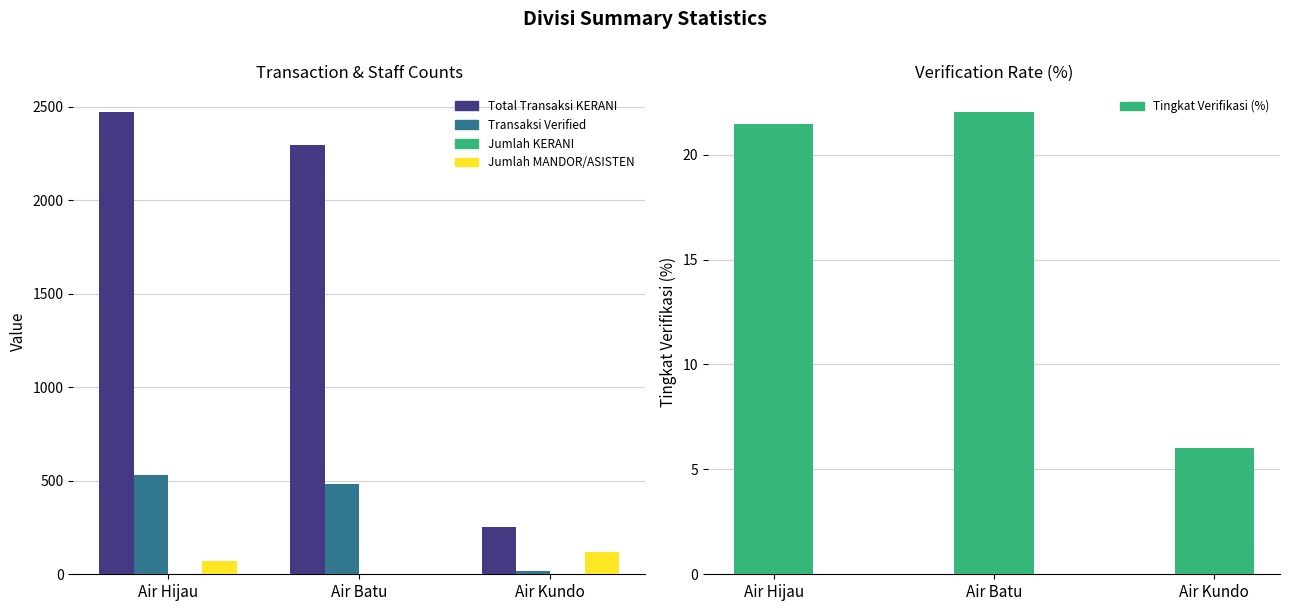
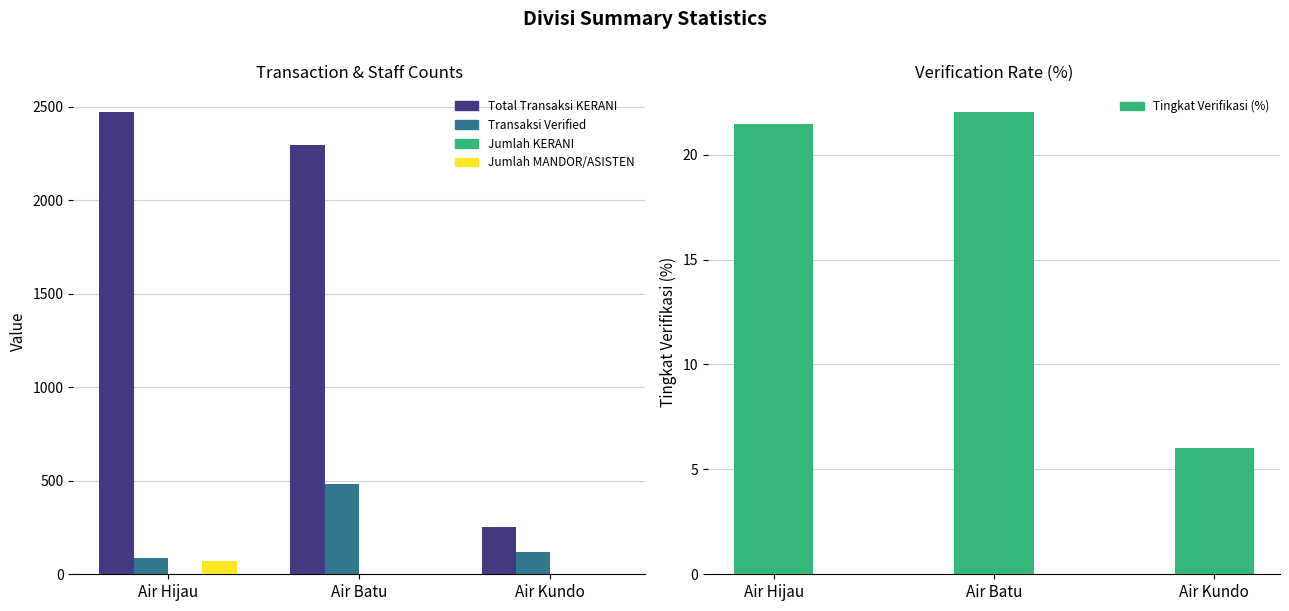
  {
    "Transaction & Staff Counts": {
      "Total Transaksi KERANI": {
        "Air Hijau": 2470,
        "Air Batu": 2290,
        "Air Kundo": 260
      },
      "Transaksi Verified": {
-       "Air Hijau": 530,
+       "Air Hijau": 90,
        "Air Batu": 490,
-       "Air Kundo": 20
+       "Air Kundo": 120
      },
      "Jumlah MANDOR/ASISTEN": {
        "Air Hijau": 70,
-       "Air Kundo": 120
+       "Air Kundo": 0
      }
    },
    "Verification Rate (%)": {
      "Air Hijau": 21.5,
      "Air Batu": 22.0,
      "Air Kundo": 6.0
    }
  }
